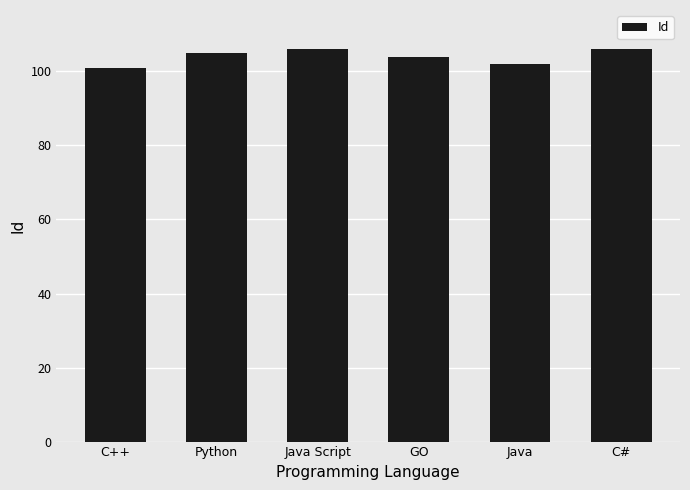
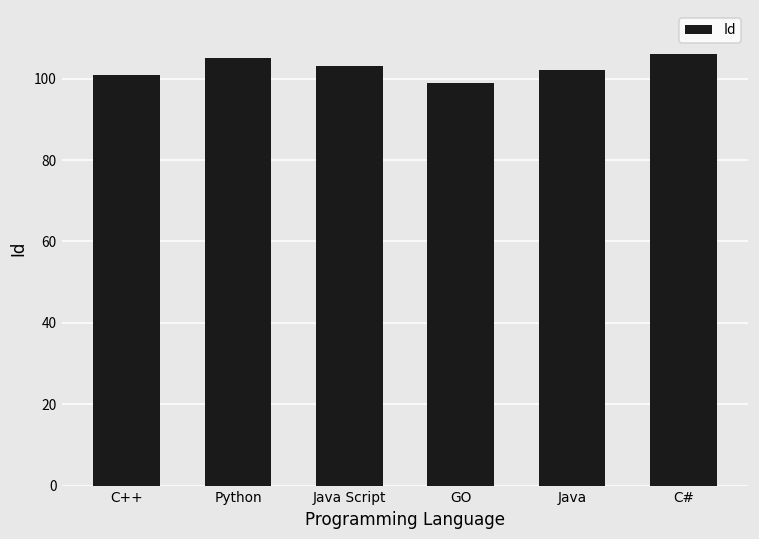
  {
    "C++": 101,
    "Python": 105,
-   "Java Script": 106,
-   "GO": 104,
+   "Java Script": 103,
+   "GO": 99,
    "Java": 102,
    "C#": 106
  }
